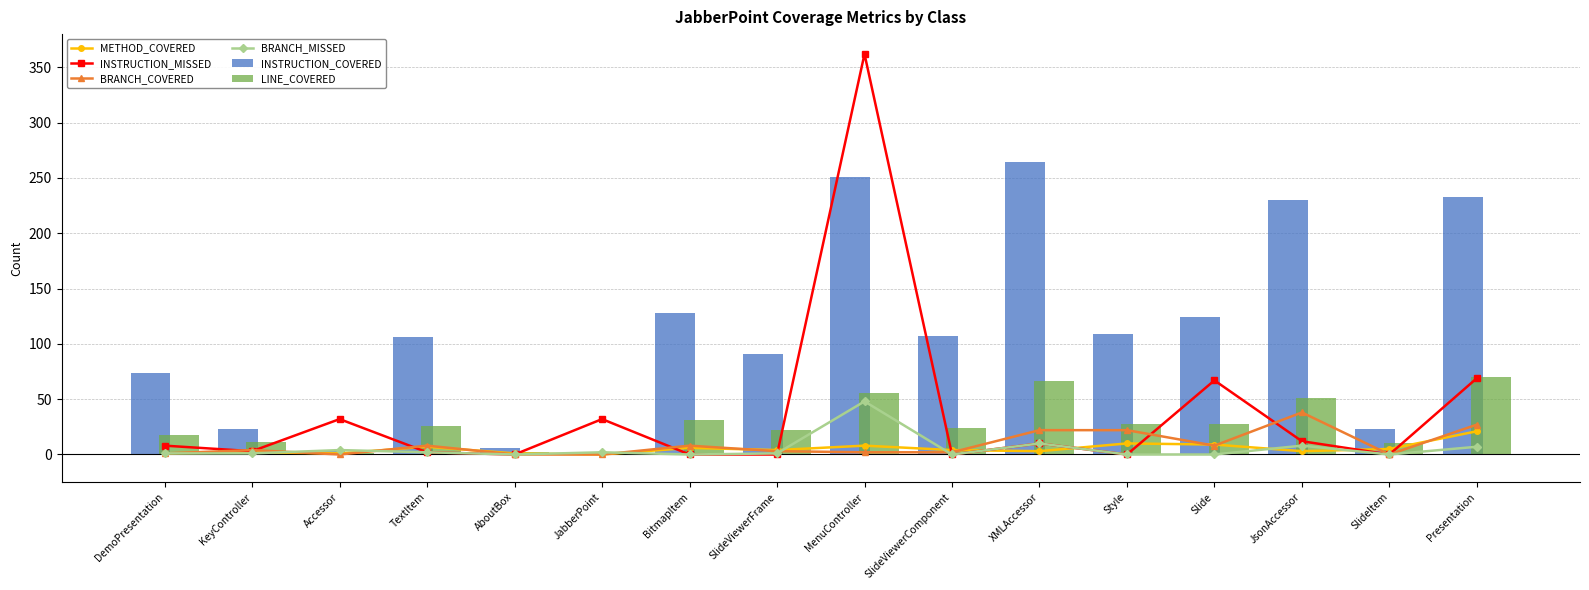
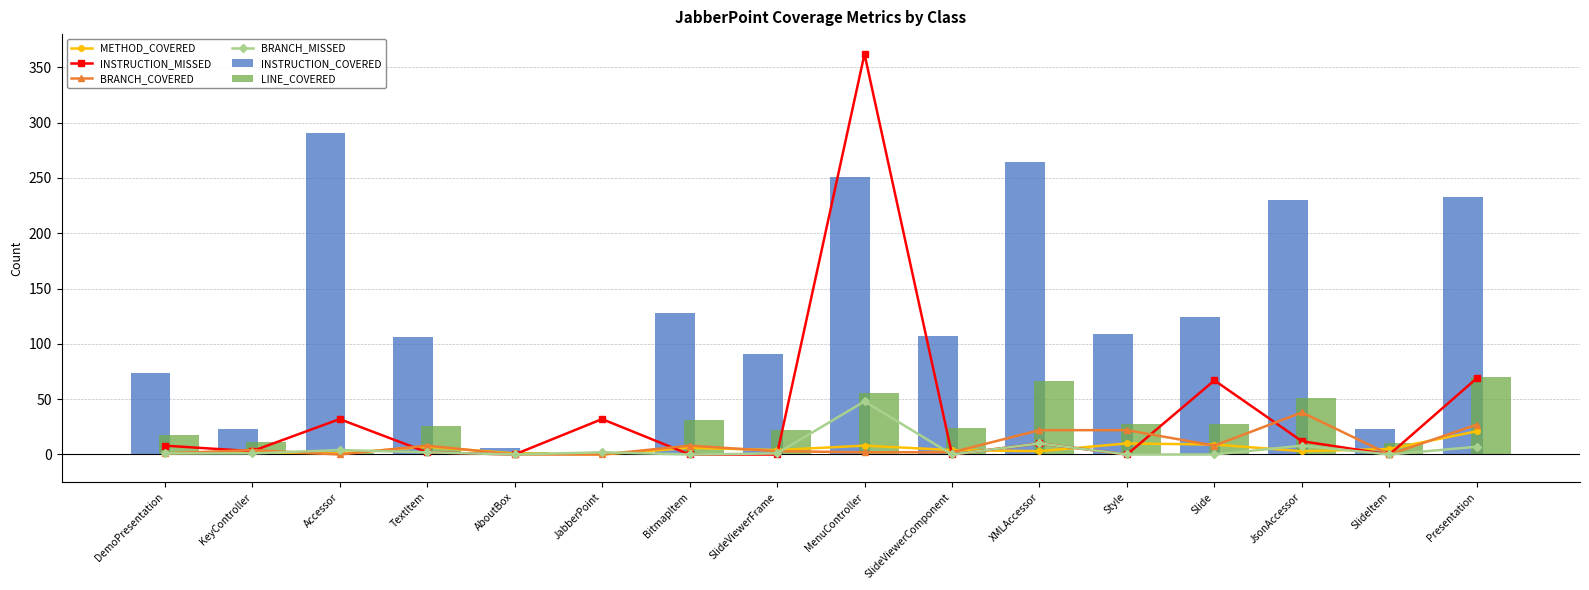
  {
    "INSTRUCTION_COVERED": {
      "DemoPresentation": 74,
      "KeyController": 23,
-     "Accessor": 3,
+     "Accessor": 291,
      "TextItem": 106,
      "AboutBox": 6,
      "JabberPoint": 0,
      "BitmapItem": 128,
      "SlideViewerFrame": 91,
      "MenuController": 251,
      "SlideViewerComponent": 107,
      "XMLAccessor": 264,
      "Style": 109,
      "Slide": 124,
      "JsonAccessor": 230,
      "SlideItem": 23,
      "Presentation": 233
    },
    "METHOD_COVERED": {
      "MenuController": 8,
      "XMLAccessor": 3,
      "Style": 10,
      "JsonAccessor": 3,
      "SlideItem": 5,
      "Presentation": 21
    },
    "INSTRUCTION_MISSED": {
      "DemoPresentation": 8,
      "Accessor": 32,
      "JabberPoint": 32,
      "MenuController": 362,
      "Slide": 67,
      "JsonAccessor": 12,
      "Presentation": 69
    },
    "BRANCH_COVERED": {
      "MenuController": 2,
      "XMLAccessor": 22,
      "Style": 22,
      "JsonAccessor": 38,
      "Presentation": 27
    }
  }
